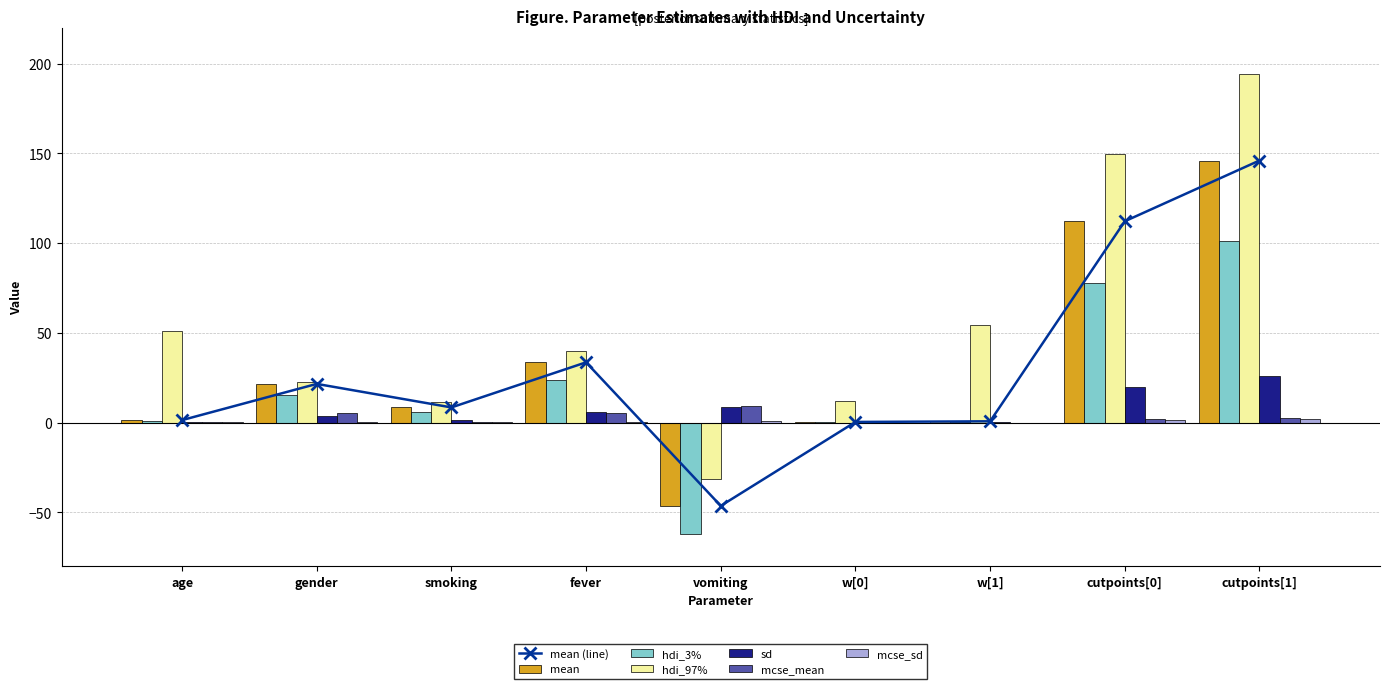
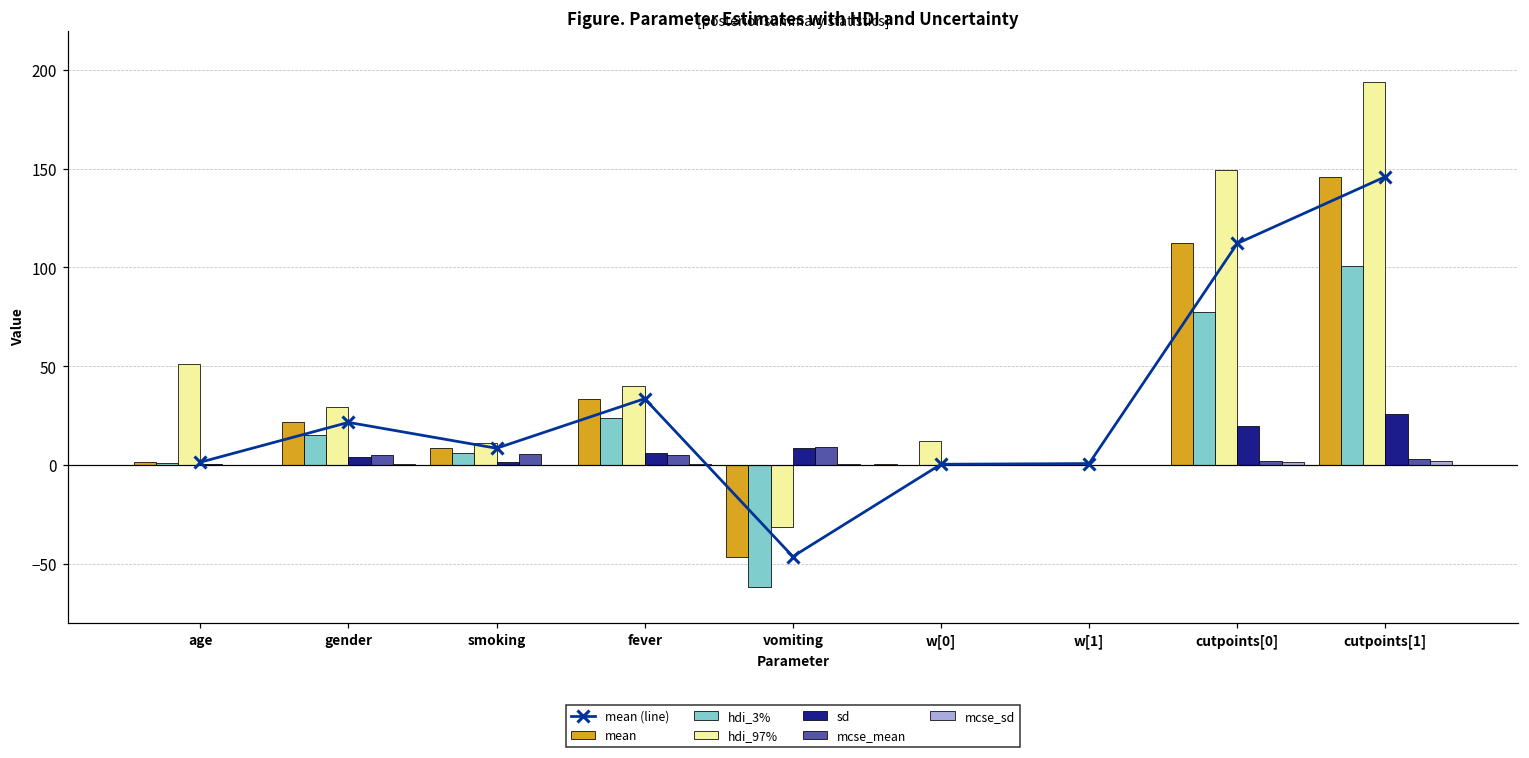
  {
    "mean": {
      "gender": 22,
      "smoking": 8,
      "fever": 34,
      "vomiting": -46,
      "cutpoints[0]": 112,
      "cutpoints[1]": 146
    },
    "hdi_97%": {
      "age": 51,
-     "gender": 23,
+     "gender": 29,
      "smoking": 11,
      "fever": 40,
      "vomiting": -32,
      "w[0]": 12,
-     "w[1]": 55,
+     "w[1]": 1,
      "cutpoints[0]": 149,
      "cutpoints[1]": 194
    },
    "mcse_mean": {
      "gender": 5,
-     "smoking": 0,
+     "smoking": 6,
      "fever": 5,
      "vomiting": 9,
      "cutpoints[0]": 2,
      "cutpoints[1]": 3
    }
  }
